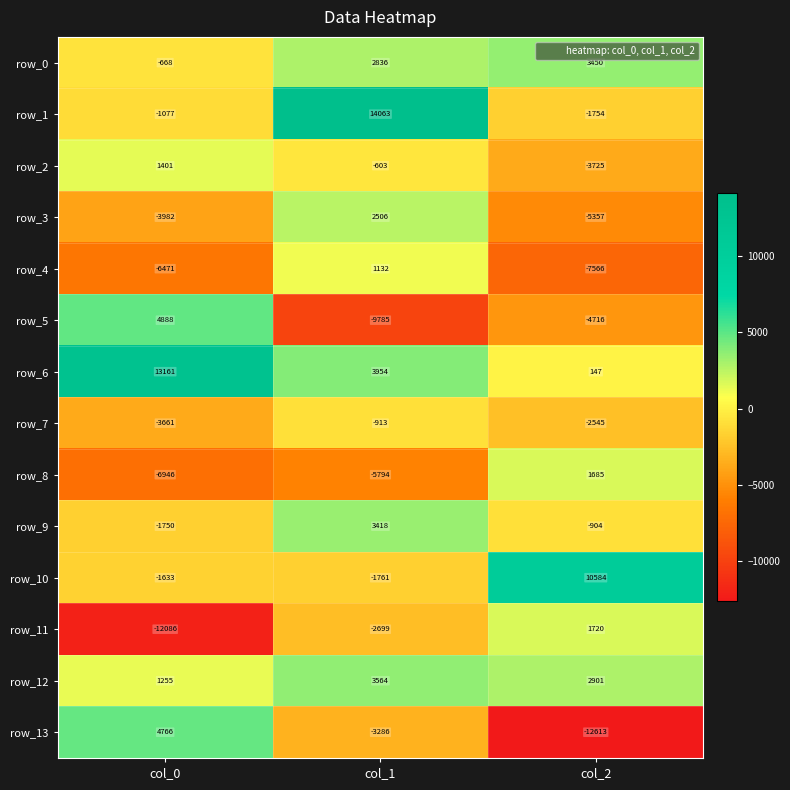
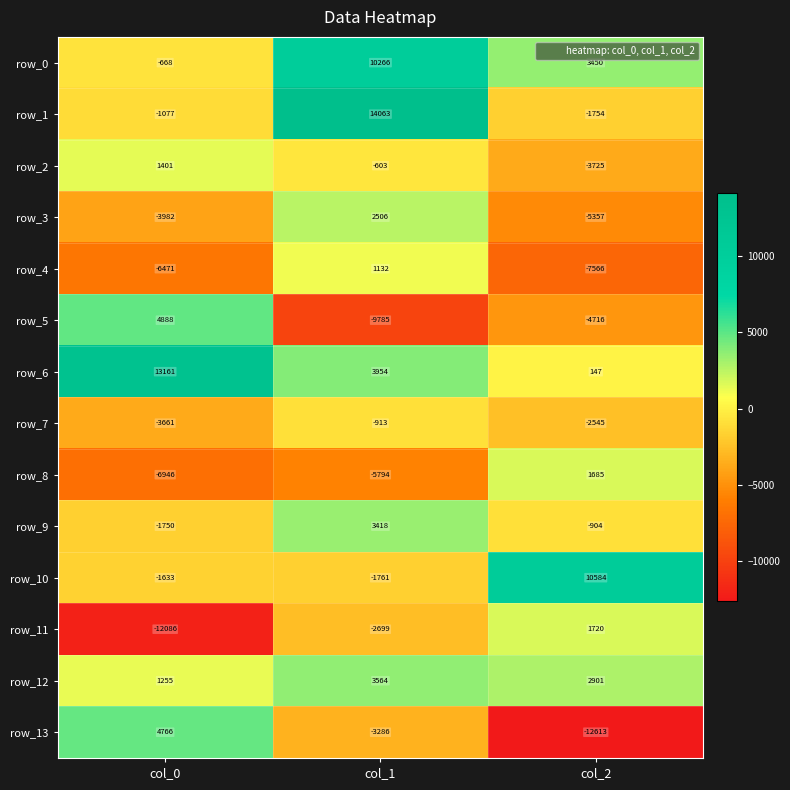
  {
    "row_0": {
-     "col_1": 2836
+     "col_1": 10266
    }
  }
